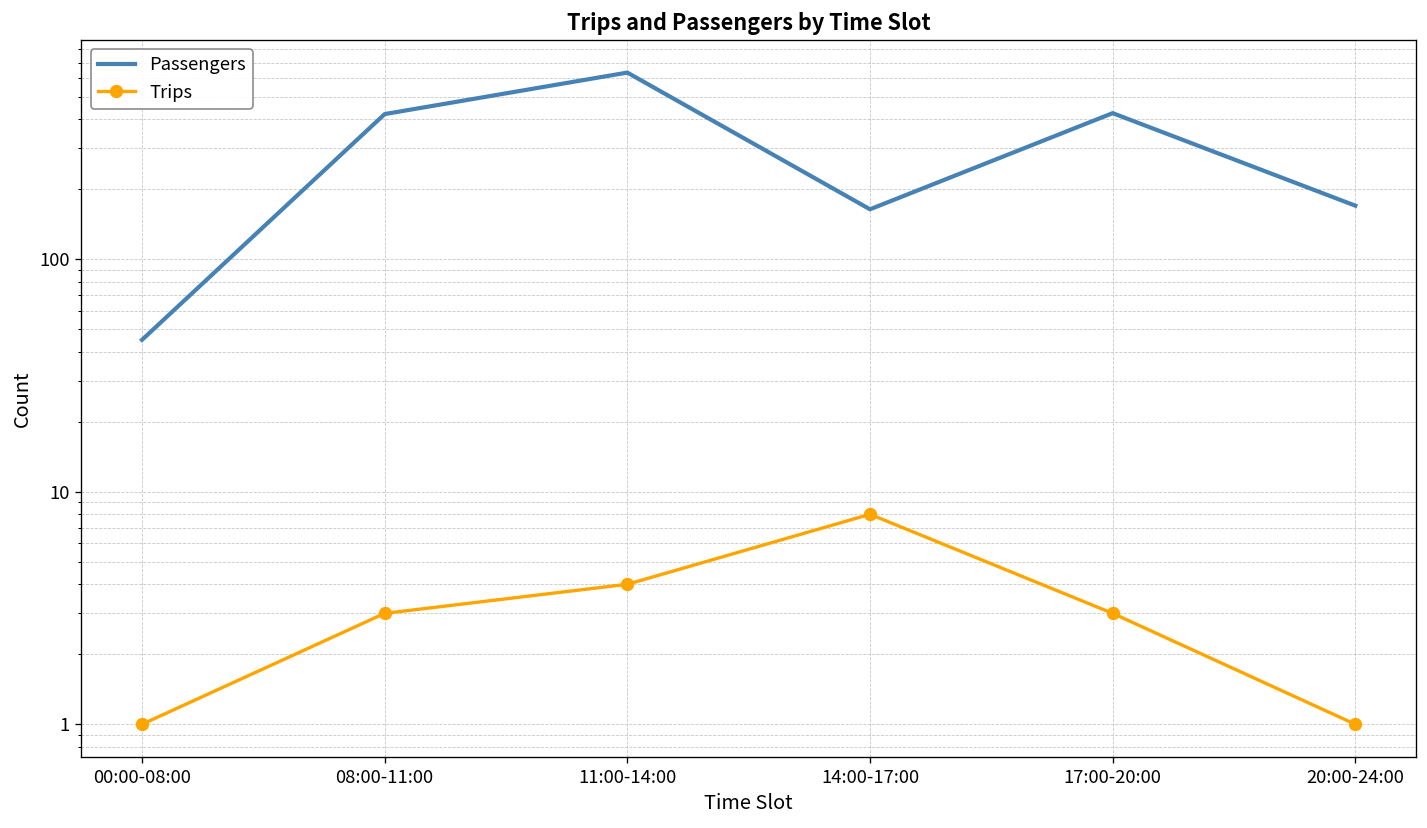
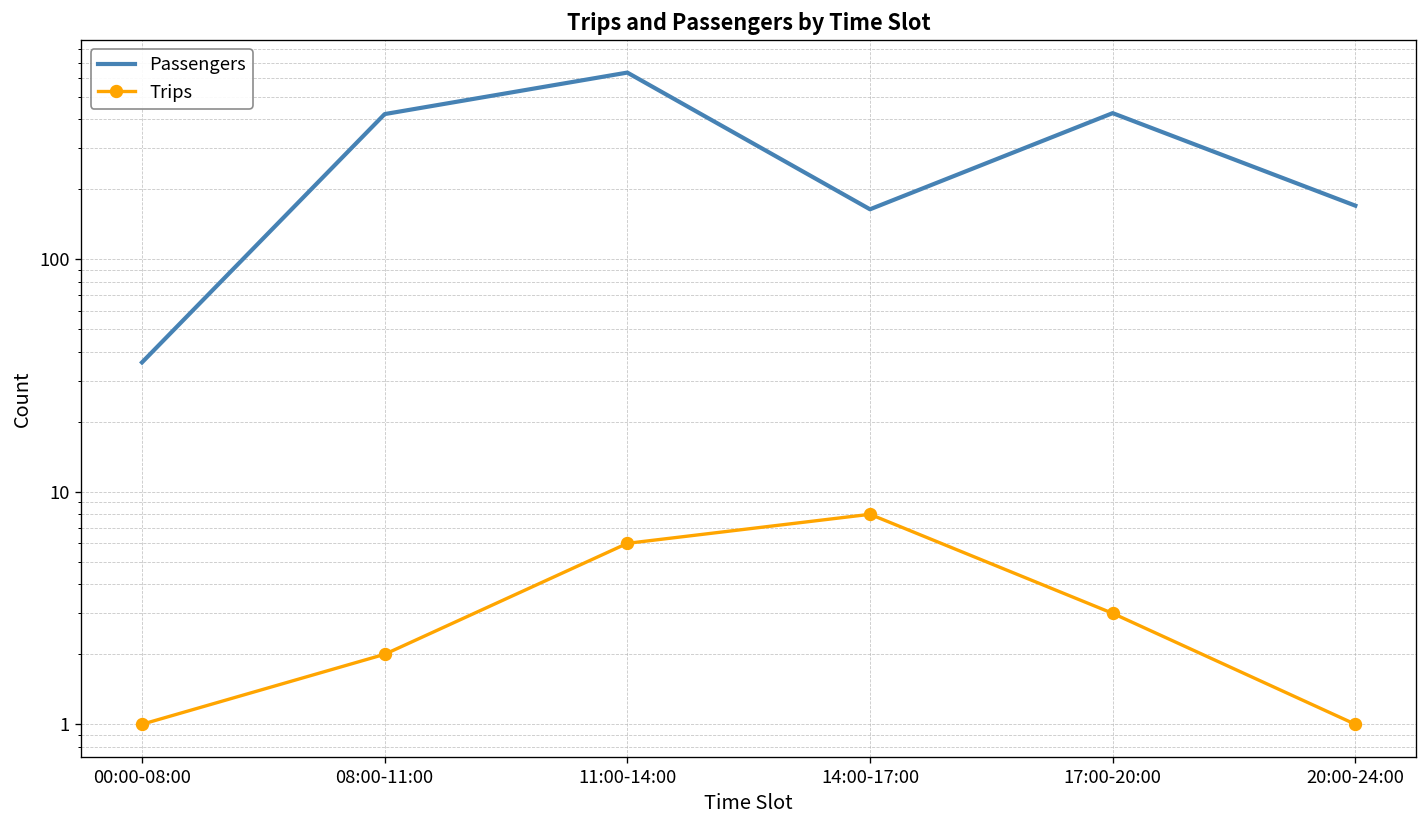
  {
    "Passengers": {
-     "00:00-08:00": 45,
+     "00:00-08:00": 36,
      "08:00-11:00": 420,
      "11:00-14:00": 640,
      "14:00-17:00": 160,
      "17:00-20:00": 430,
      "20:00-24:00": 170
    },
    "Trips": {
      "00:00-08:00": 1,
-     "08:00-11:00": 3,
-     "11:00-14:00": 4,
+     "08:00-11:00": 2,
+     "11:00-14:00": 6,
      "14:00-17:00": 8,
      "17:00-20:00": 3,
      "20:00-24:00": 1
    }
  }
